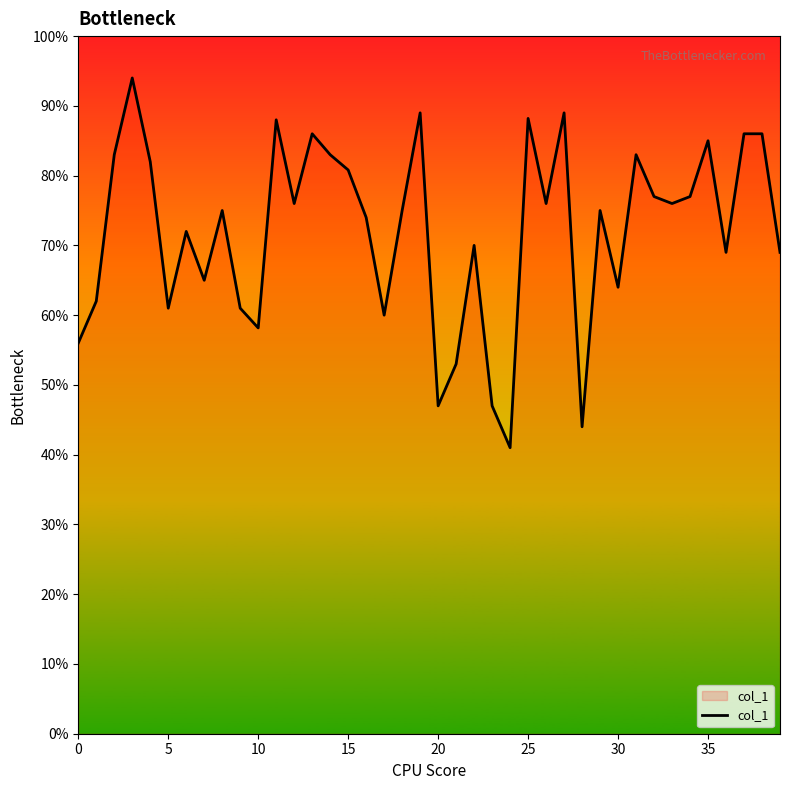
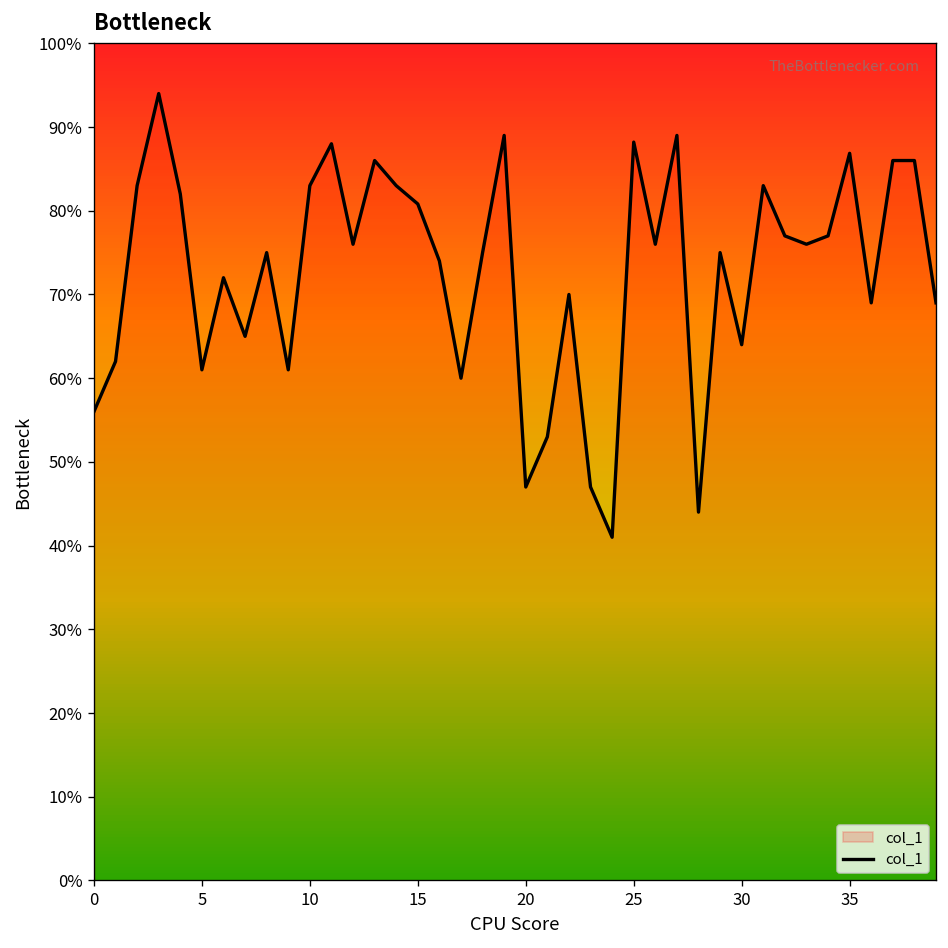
  {
    "0": "56%",
    "5": "61%",
-   "10": "58%",
+   "10": "83%",
    "15": "81%",
    "20": "47%",
    "25": "88%",
    "30": "64%",
-   "35": "85%"
+   "35": "87%"
  }
